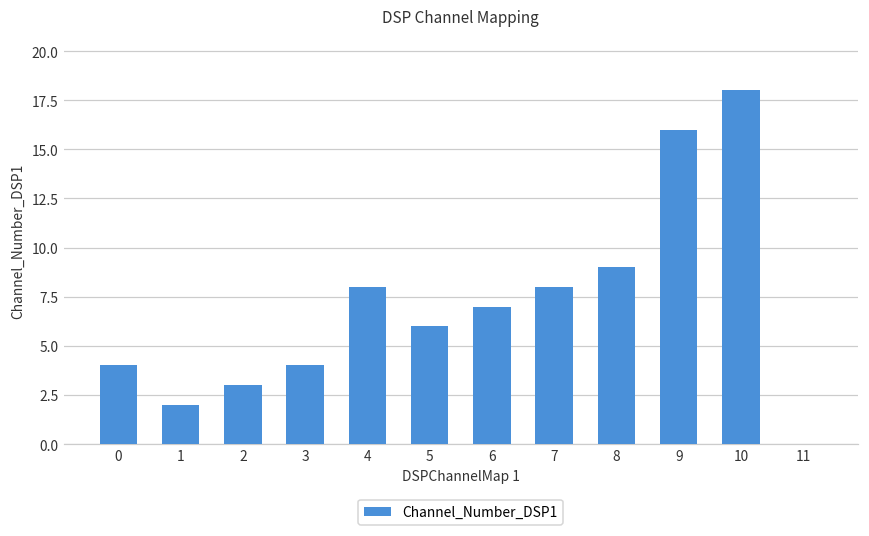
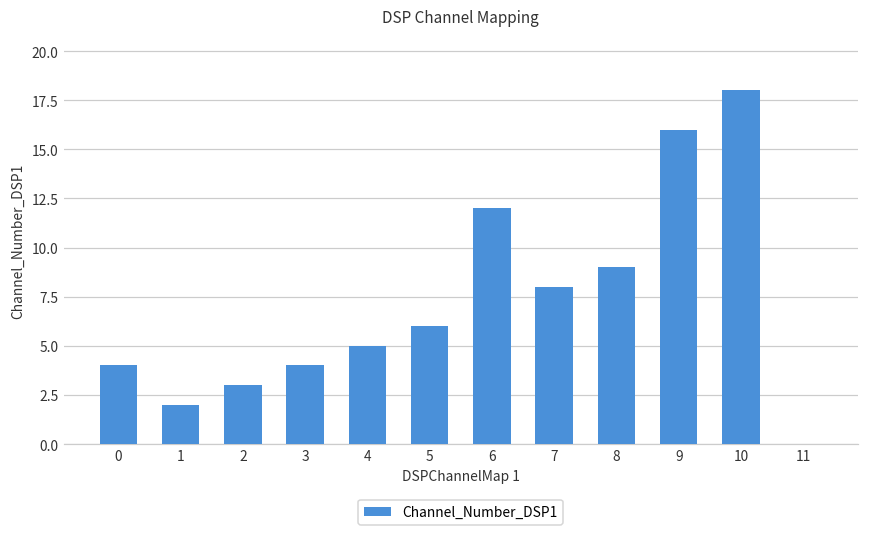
  {
    "0": 4,
    "1": 2,
    "2": 3,
    "3": 4,
-   "4": 8,
+   "4": 5,
    "5": 6,
-   "6": 7,
+   "6": 12,
    "7": 8,
    "8": 9,
    "9": 16,
    "10": 18,
    "11": 0
  }
